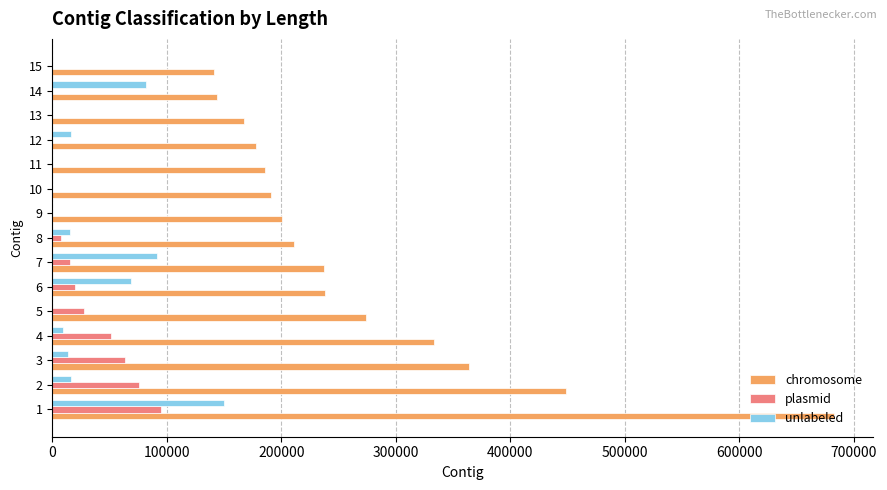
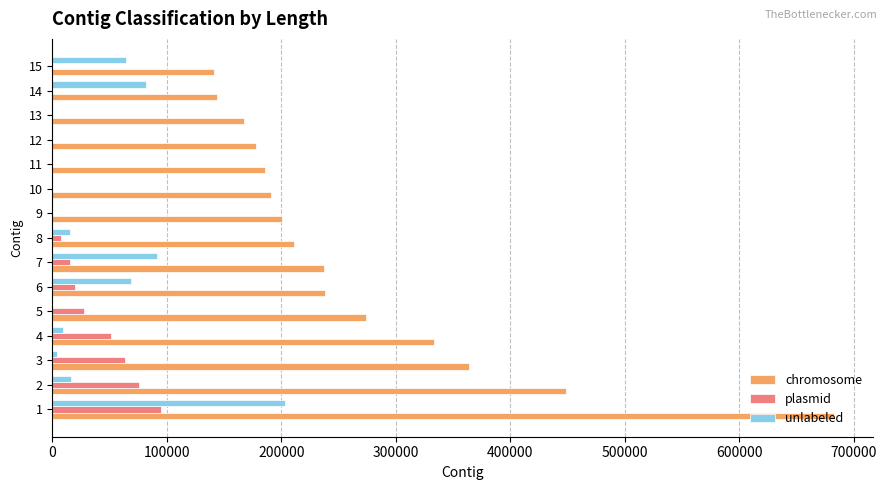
  {
    "unlabeled": {
-     "15": 0,
+     "15": 65000,
      "14": 82000,
      "13": 0,
-     "12": 16000,
+     "12": 0,
      "11": 0,
      "10": 0,
      "9": 0,
      "8": 15000,
      "7": 91000,
      "6": 69000,
      "5": 0,
      "4": 10000,
-     "3": 14000,
+     "3": 5000,
      "2": 17000,
-     "1": 150000
+     "1": 203000
    }
  }
